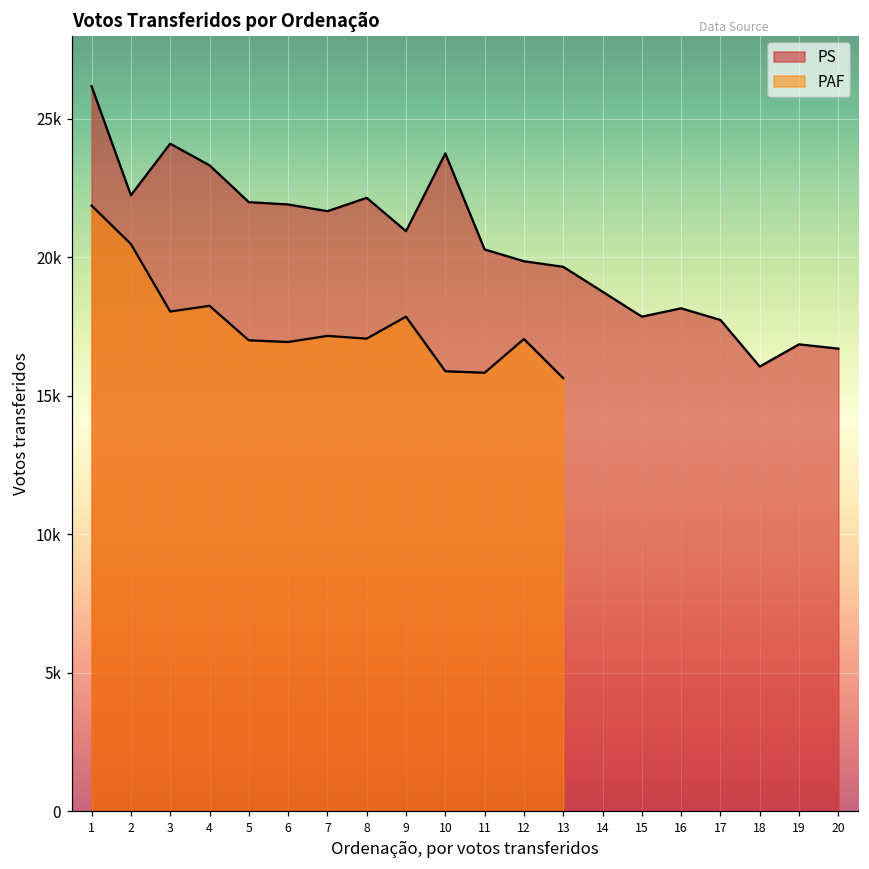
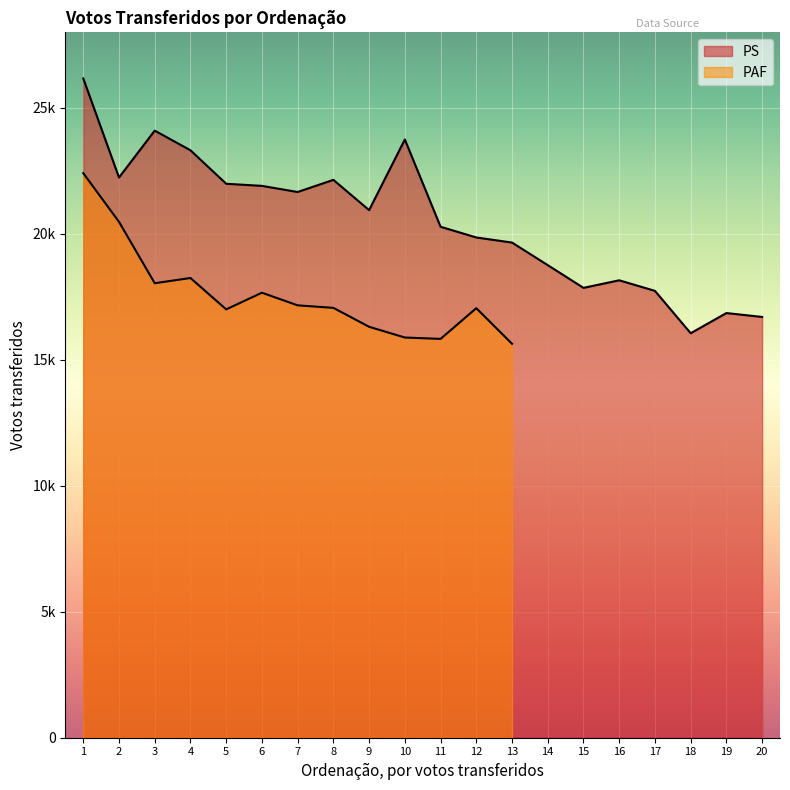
  {
    "PS": {
      "1": 26200,
      "2": 22200,
      "3": 24100,
      "4": 23300,
      "5": 22000,
      "6": 21900,
      "7": 21700,
      "8": 22100,
      "9": 20900,
      "10": 23700,
      "11": 20300,
      "12": 19900,
      "13": 19700,
      "14": 18800,
      "15": 17900,
      "16": 18200,
      "17": 17700,
      "18": 16100,
      "19": 16900,
      "20": 16700
    },
    "PAF": {
-     "1": 21900,
+     "1": 22400,
      "2": 20500,
      "3": 18000,
      "4": 18200,
      "5": 17000,
-     "6": 16900,
+     "6": 17700,
      "7": 17200,
      "8": 17100,
-     "9": 17900,
+     "9": 16300,
      "10": 15900,
      "11": 15800,
      "12": 17100,
      "13": 15600
    }
  }
